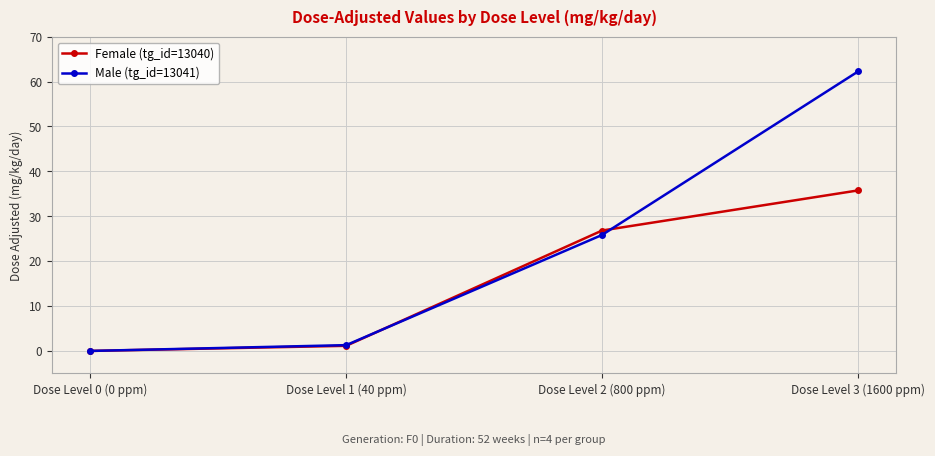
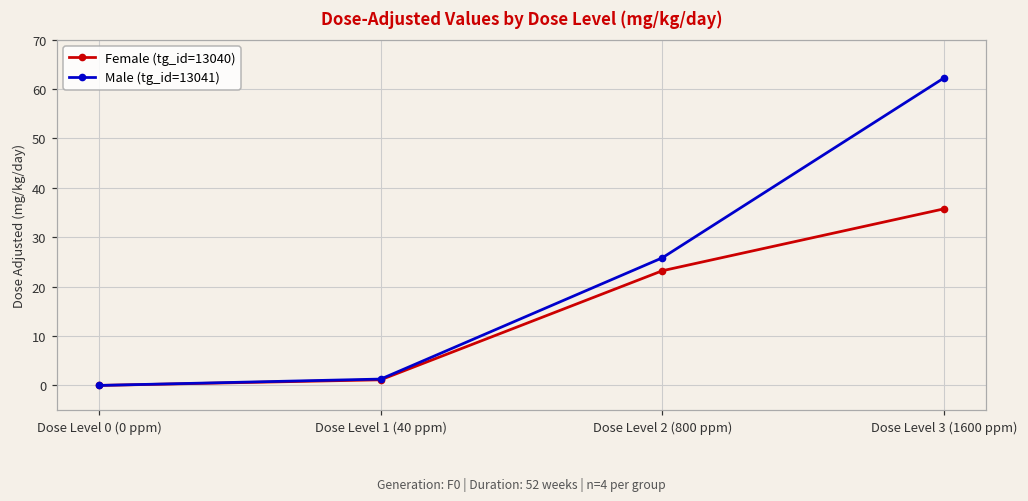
  {
    "Female (tg_id=13040)": {
-     "Dose Level 2 (800 ppm)": 27,
+     "Dose Level 2 (800 ppm)": 23,
      "Dose Level 3 (1600 ppm)": 36
    },
    "Male (tg_id=13041)": {
      "Dose Level 2 (800 ppm)": 26,
      "Dose Level 3 (1600 ppm)": 62
    }
  }
